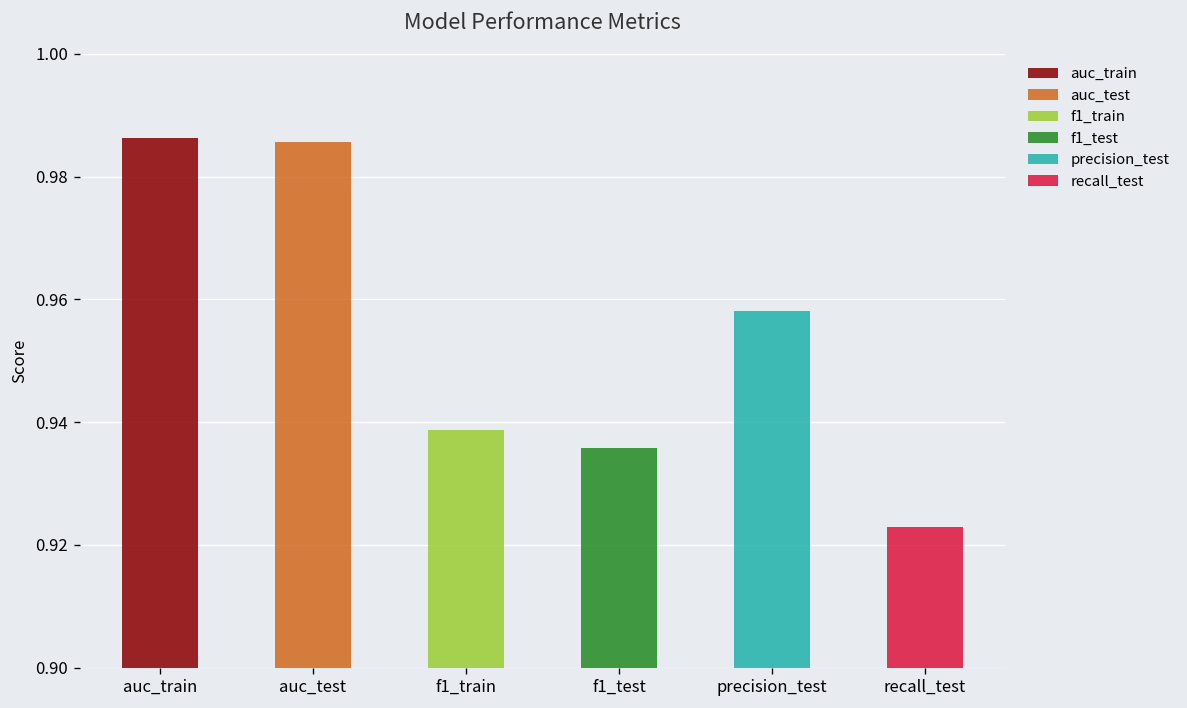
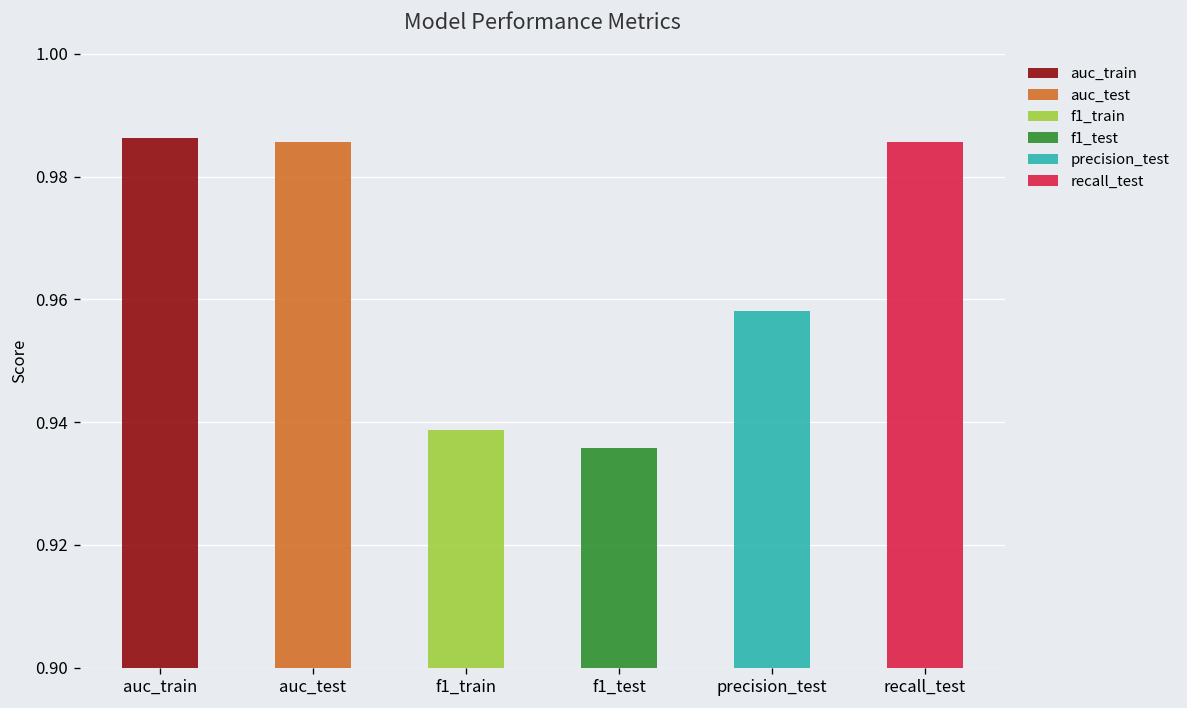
  {
    "auc_train": 0.986,
    "auc_test": 0.986,
    "f1_train": 0.939,
    "f1_test": 0.936,
    "precision_test": 0.958,
-   "recall_test": 0.923
+   "recall_test": 0.986
  }
